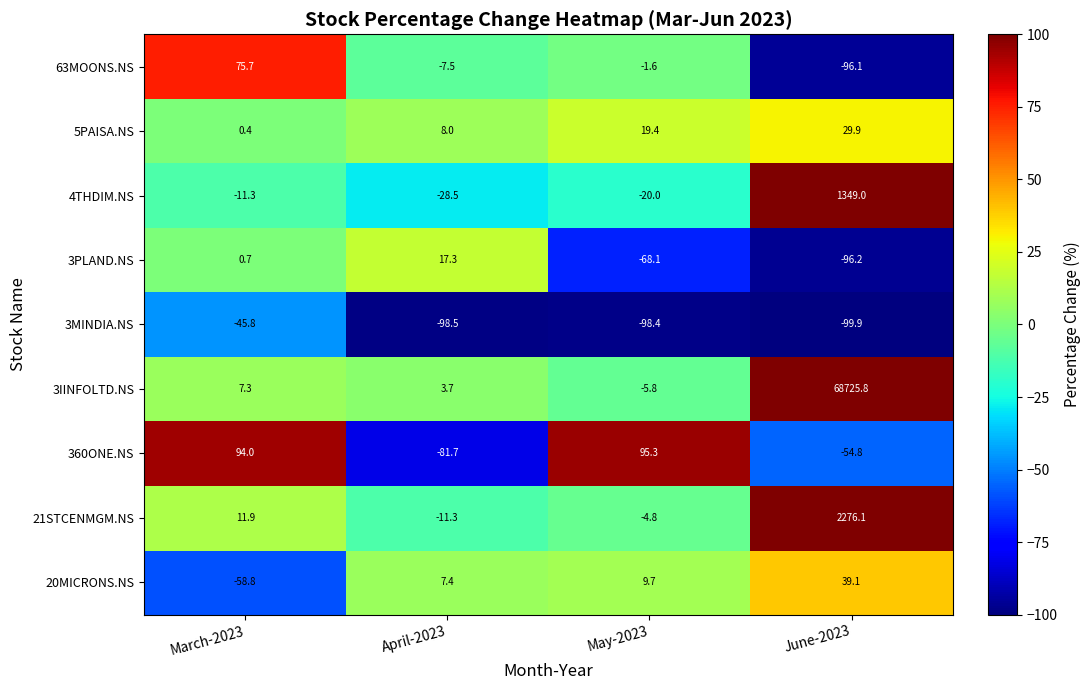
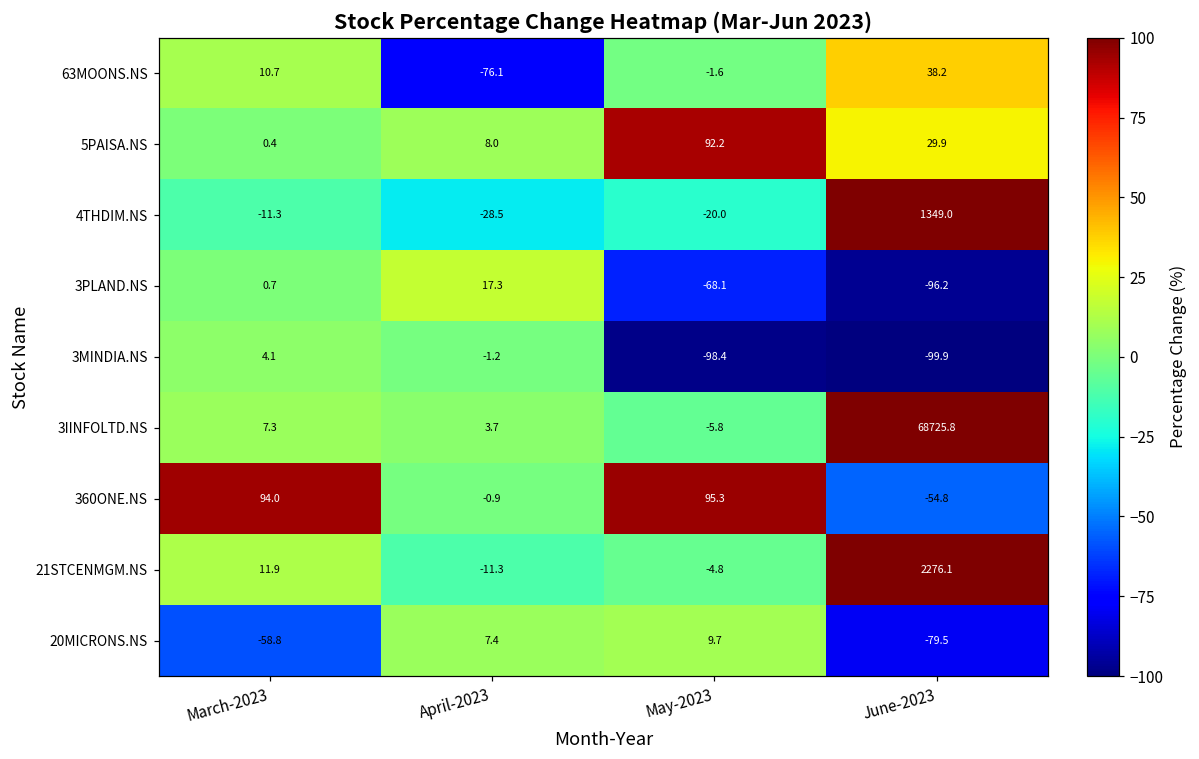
  {
    "63MOONS.NS": {
-     "March-2023": 75.7,
-     "April-2023": -7.5,
+     "March-2023": 10.7,
+     "April-2023": -76.1,
      "May-2023": -1.6,
-     "June-2023": -96.1
+     "June-2023": 38.2
    },
    "5PAISA.NS": {
      "March-2023": 0.4,
      "April-2023": 8.0,
-     "May-2023": 19.4,
+     "May-2023": 92.2,
      "June-2023": 29.9
    },
    "4THDIM.NS": {
      "March-2023": -11.3,
      "April-2023": -28.5,
      "May-2023": -20.0,
      "June-2023": 1349.0
    },
    "3PLAND.NS": {
      "March-2023": 0.7,
      "April-2023": 17.3,
      "May-2023": -68.1,
      "June-2023": -96.2
    },
    "3MINDIA.NS": {
-     "March-2023": -45.8,
-     "April-2023": -98.5,
+     "March-2023": 4.1,
+     "April-2023": -1.2,
      "May-2023": -98.4,
      "June-2023": -99.9
    },
    "3IINFOLTD.NS": {
      "March-2023": 7.3,
      "April-2023": 3.7,
      "May-2023": -5.8,
      "June-2023": 68725.8
    },
    "360ONE.NS": {
      "March-2023": 94.0,
-     "April-2023": -81.7,
+     "April-2023": -0.9,
      "May-2023": 95.3,
      "June-2023": -54.8
    },
    "21STCENMGM.NS": {
      "March-2023": 11.9,
      "April-2023": -11.3,
      "May-2023": -4.8,
      "June-2023": 2276.1
    },
    "20MICRONS.NS": {
      "March-2023": -58.8,
      "April-2023": 7.4,
      "May-2023": 9.7,
-     "June-2023": 39.1
+     "June-2023": -79.5
    }
  }
